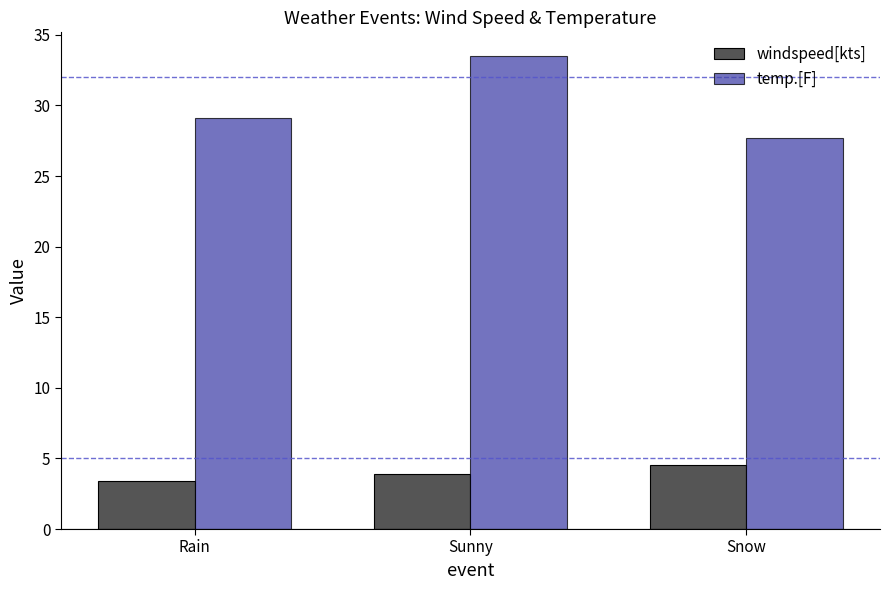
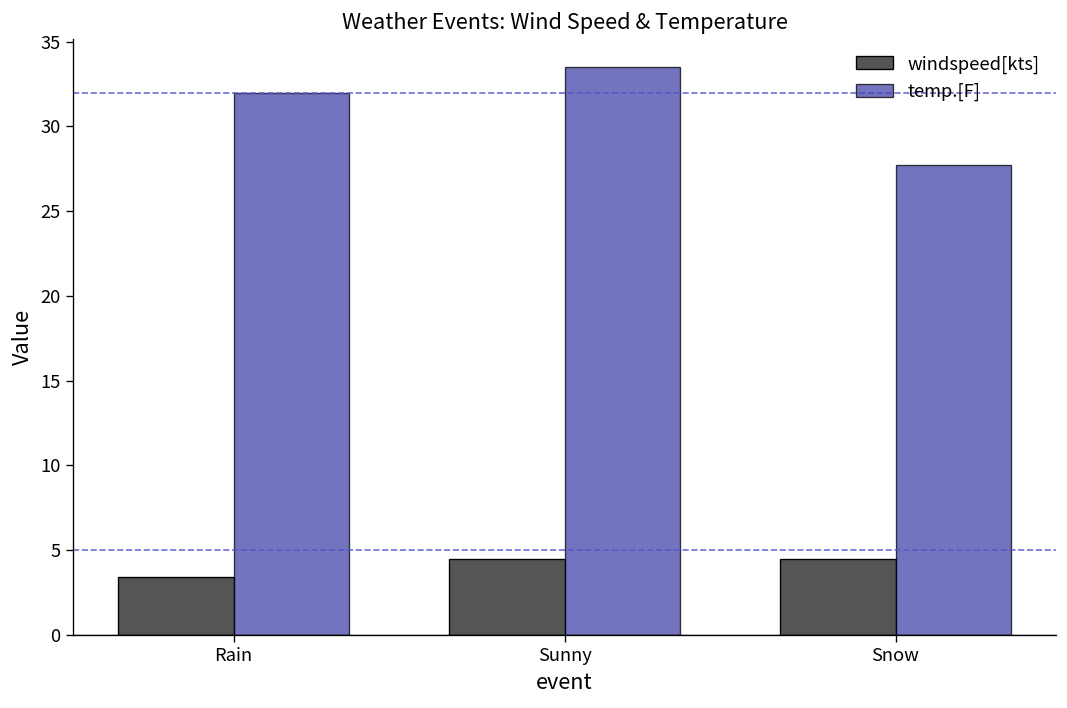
  {
    "windspeed[kts]": {
      "Rain": 3.4,
-     "Sunny": 3.9,
+     "Sunny": 4.5,
      "Snow": 4.5
    },
    "temp.[F]": {
-     "Rain": 29.1,
+     "Rain": 32.0,
      "Sunny": 33.5,
      "Snow": 27.7
    }
  }
